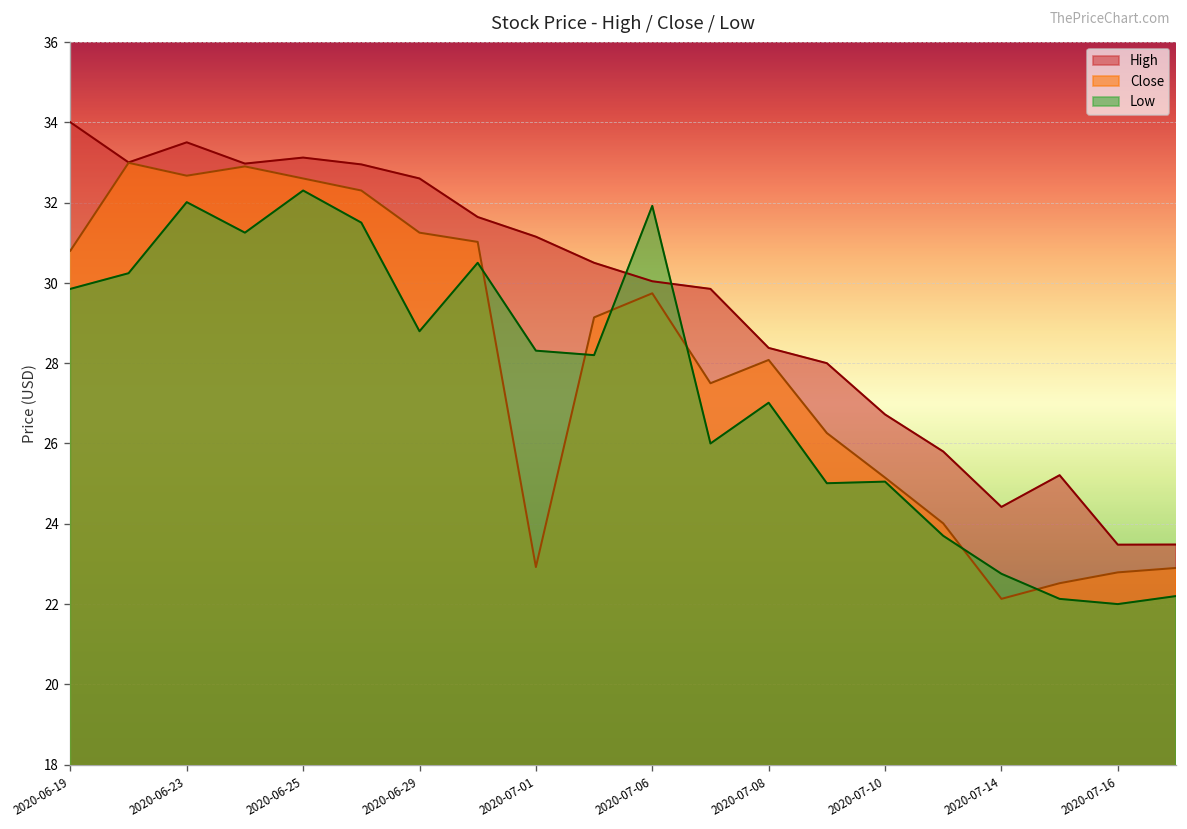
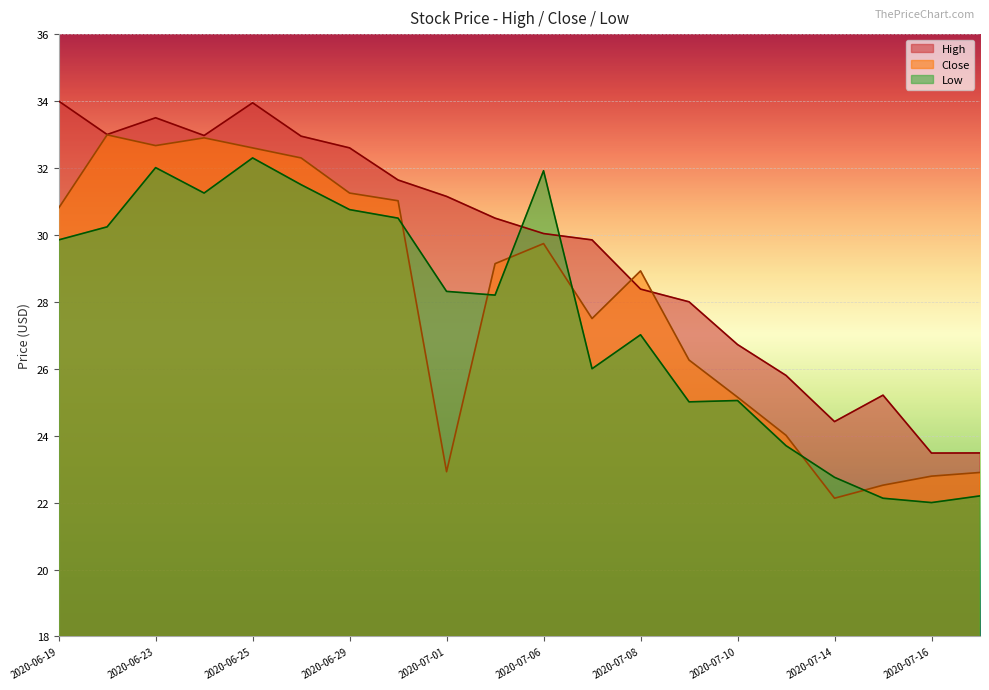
  {
    "High": {
      "2020-06-19": 34.0,
      "2020-06-23": 33.5,
-     "2020-06-25": 33.1,
+     "2020-06-25": 33.9,
      "2020-06-29": 32.6,
      "2020-07-01": 31.1,
      "2020-07-06": 30.0,
      "2020-07-08": 28.4,
      "2020-07-10": 26.7,
      "2020-07-14": 24.4,
      "2020-07-16": 23.5
    },
    "Close": {
      "2020-06-19": 30.8,
      "2020-06-23": 32.7,
      "2020-06-25": 32.6,
      "2020-06-29": 31.3,
      "2020-07-01": 22.9,
      "2020-07-06": 29.7,
-     "2020-07-08": 28.1,
+     "2020-07-08": 28.9,
      "2020-07-10": 25.1,
      "2020-07-14": 22.1,
      "2020-07-16": 22.8
    },
    "Low": {
      "2020-06-19": 29.9,
      "2020-06-23": 32.0,
      "2020-06-25": 32.3,
-     "2020-06-29": 28.8,
+     "2020-06-29": 30.8,
      "2020-07-01": 28.3,
      "2020-07-06": 31.9,
      "2020-07-08": 27.0,
      "2020-07-10": 25.0,
      "2020-07-14": 22.8,
      "2020-07-16": 22.0
    }
  }
